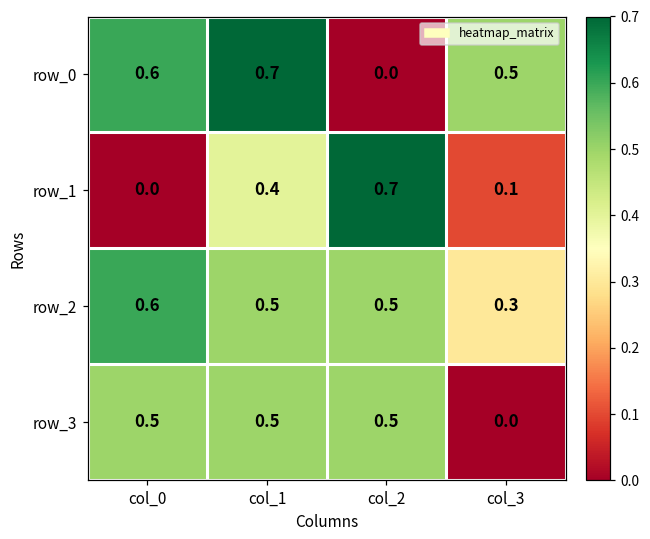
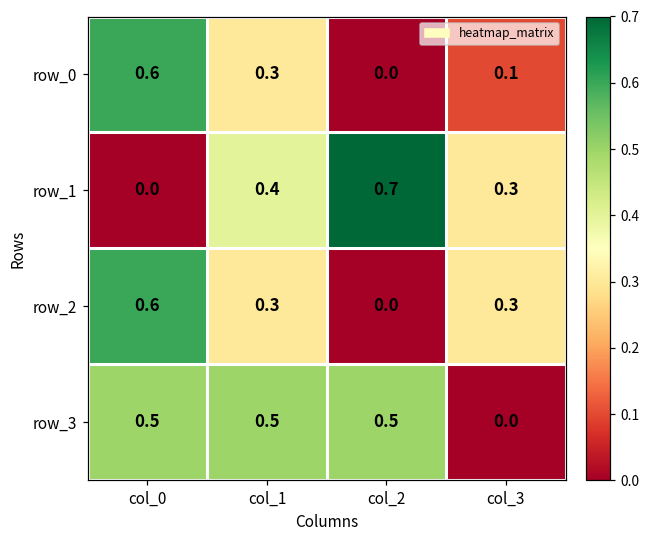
  {
    "row_0": {
      "col_0": 0.6,
-     "col_1": 0.7,
+     "col_1": 0.3,
      "col_2": 0.0,
-     "col_3": 0.5
+     "col_3": 0.1
    },
    "row_1": {
      "col_0": 0.0,
      "col_1": 0.4,
      "col_2": 0.7,
-     "col_3": 0.1
+     "col_3": 0.3
    },
    "row_2": {
      "col_0": 0.6,
-     "col_1": 0.5,
-     "col_2": 0.5,
+     "col_1": 0.3,
+     "col_2": 0.0,
      "col_3": 0.3
    },
    "row_3": {
      "col_0": 0.5,
      "col_1": 0.5,
      "col_2": 0.5,
      "col_3": 0.0
    }
  }
